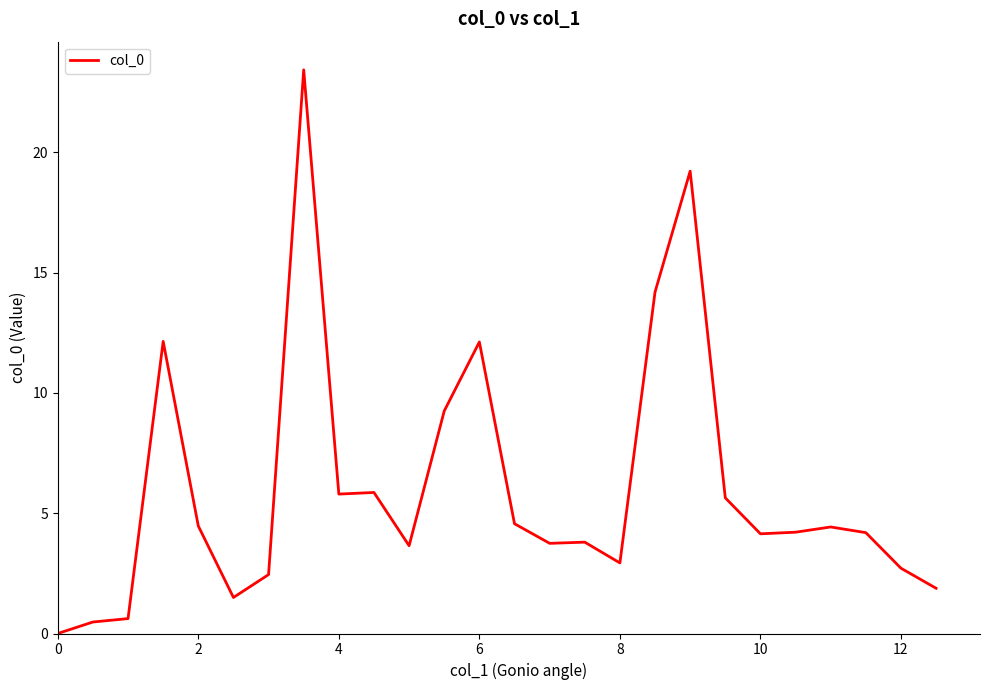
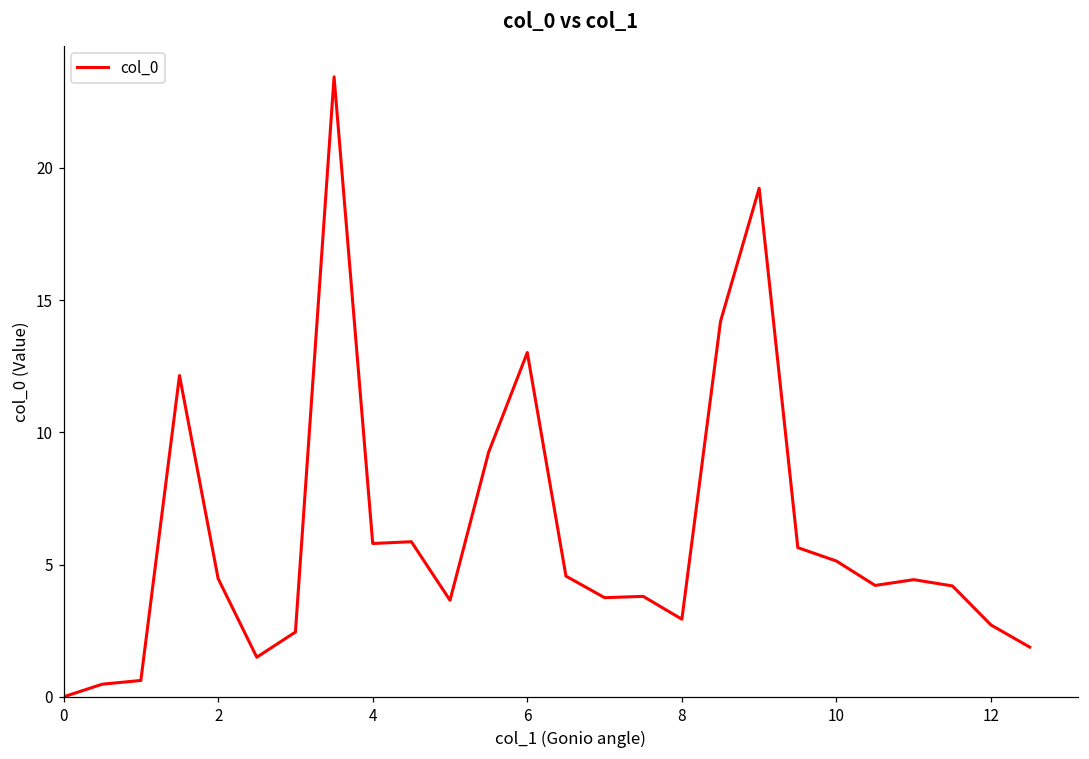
  {
    "0": 0.0,
    "2": 4.5,
    "4": 5.8,
-   "6": 12.1,
+   "6": 13.0,
    "8": 2.9,
-   "10": 4.1,
+   "10": 5.1,
    "12": 2.7
  }
